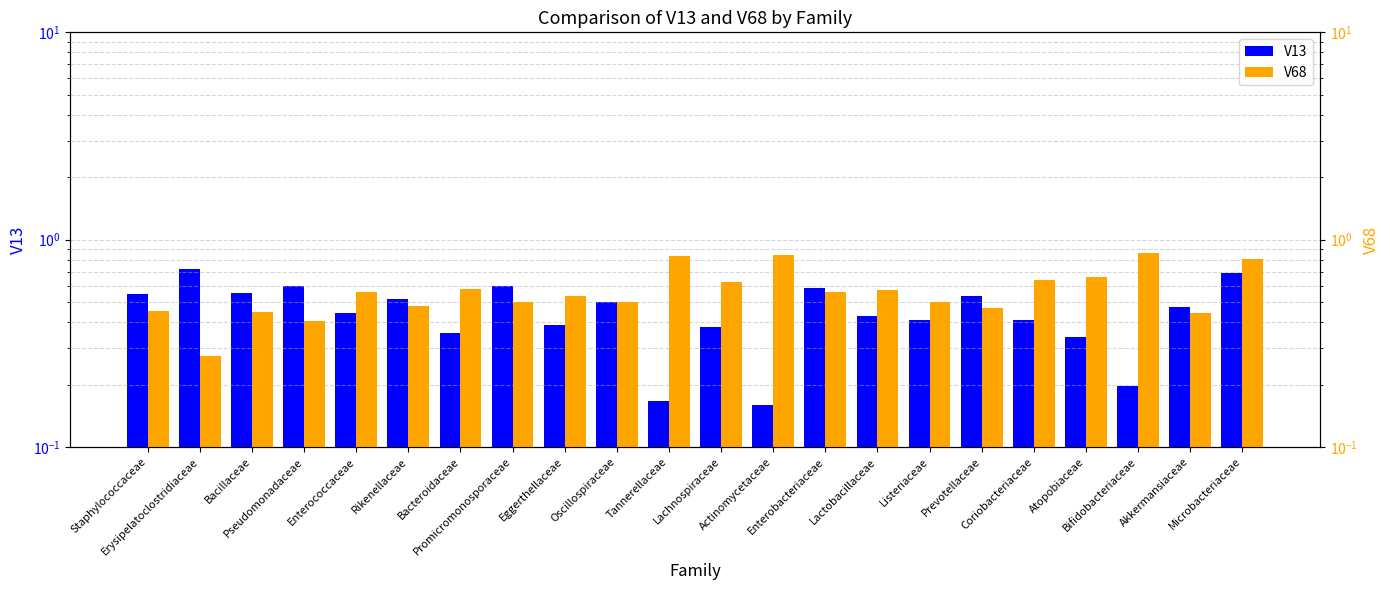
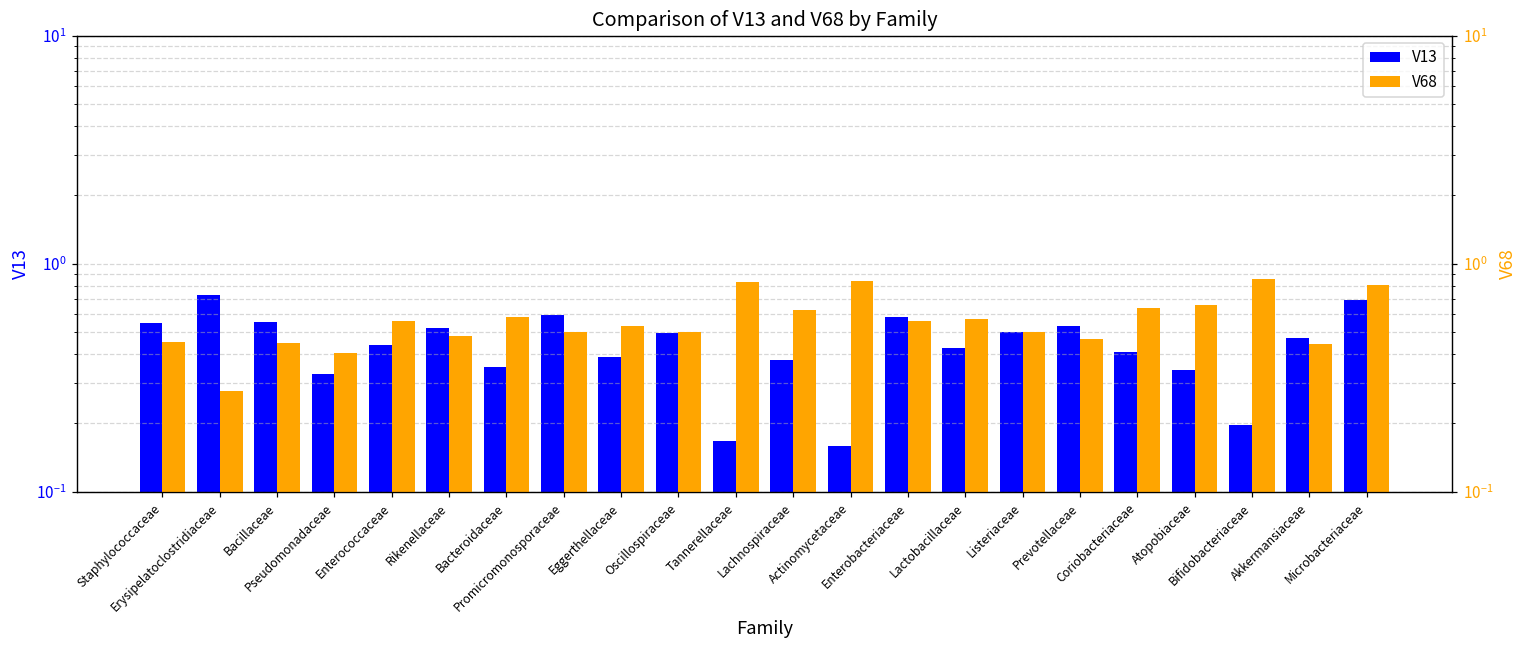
  {
    "V13": {
      "Staphylococcaceae": 0.55,
      "Erysipelatoclostridiaceae": 0.72,
      "Bacillaceae": 0.55,
-     "Pseudomonadaceae": 0.60,
+     "Pseudomonadaceae": 0.33,
      "Enterococcaceae": 0.44,
      "Rikenellaceae": 0.52,
      "Bacteroidaceae": 0.35,
      "Promicromonosporaceae": 0.60,
      "Eggerthellaceae": 0.39,
      "Oscillospiraceae": 0.50,
      "Tannerellaceae": 0.17,
      "Lachnospiraceae": 0.38,
      "Actinomycetaceae": 0.16,
      "Enterobacteriaceae": 0.58,
      "Lactobacillaceae": 0.43,
-     "Listeriaceae": 0.41,
+     "Listeriaceae": 0.50,
      "Prevotellaceae": 0.53,
      "Coriobacteriaceae": 0.41,
      "Atopobiaceae": 0.34,
      "Bifidobacteriaceae": 0.20,
      "Akkermansiaceae": 0.47,
      "Microbacteriaceae": 0.69
    },
    "V68": {
      "Staphylococcaceae": 0.45,
      "Erysipelatoclostridiaceae": 0.28,
      "Bacillaceae": 0.45,
      "Pseudomonadaceae": 0.40,
      "Enterococcaceae": 0.56,
      "Rikenellaceae": 0.48,
      "Bacteroidaceae": 0.58,
      "Promicromonosporaceae": 0.50,
      "Eggerthellaceae": 0.53,
      "Oscillospiraceae": 0.50,
      "Tannerellaceae": 0.83,
      "Lachnospiraceae": 0.62,
      "Actinomycetaceae": 0.84,
      "Enterobacteriaceae": 0.56,
      "Lactobacillaceae": 0.57,
      "Listeriaceae": 0.50,
      "Prevotellaceae": 0.47,
      "Coriobacteriaceae": 0.64,
      "Atopobiaceae": 0.66,
      "Bifidobacteriaceae": 0.86,
      "Akkermansiaceae": 0.45,
      "Microbacteriaceae": 0.80
    }
  }
